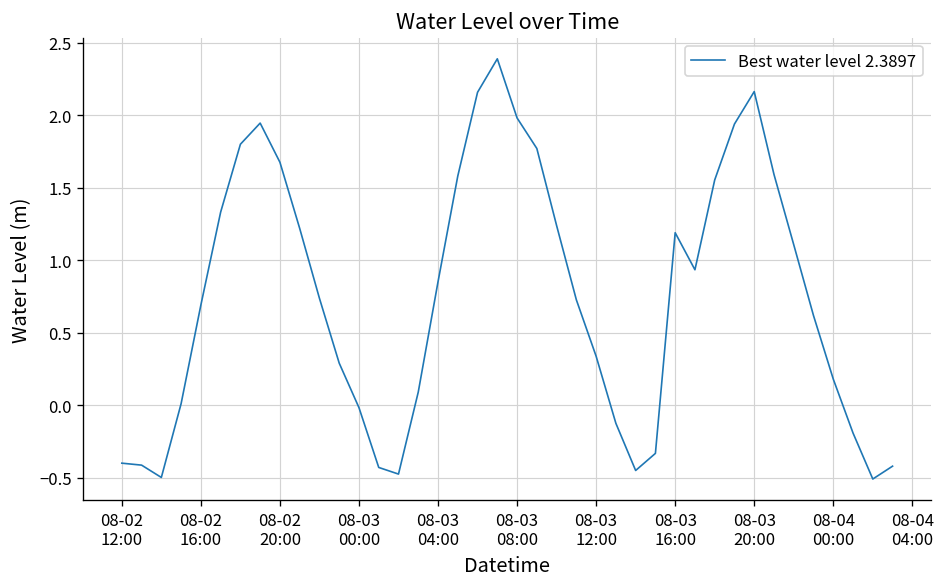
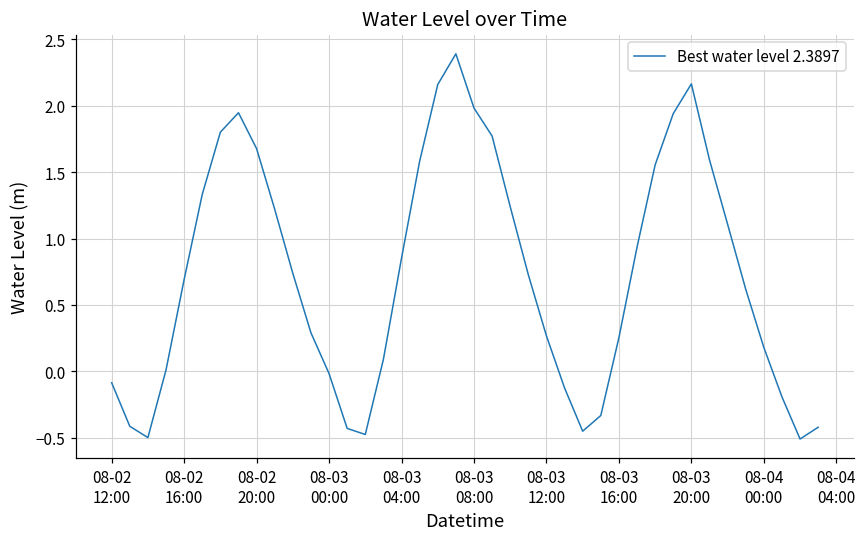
  {
-   "08-02 12:00": -0.40,
+   "08-02 12:00": -0.09,
    "08-02 16:00": 0.69,
    "08-02 20:00": 1.68,
    "08-03 00:00": -0.02,
    "08-03 04:00": 0.85,
    "08-03 08:00": 1.98,
-   "08-03 12:00": 0.34,
-   "08-03 16:00": 1.19,
+   "08-03 12:00": 0.27,
+   "08-03 16:00": 0.25,
    "08-03 20:00": 2.16,
    "08-04 00:00": 0.18
  }
